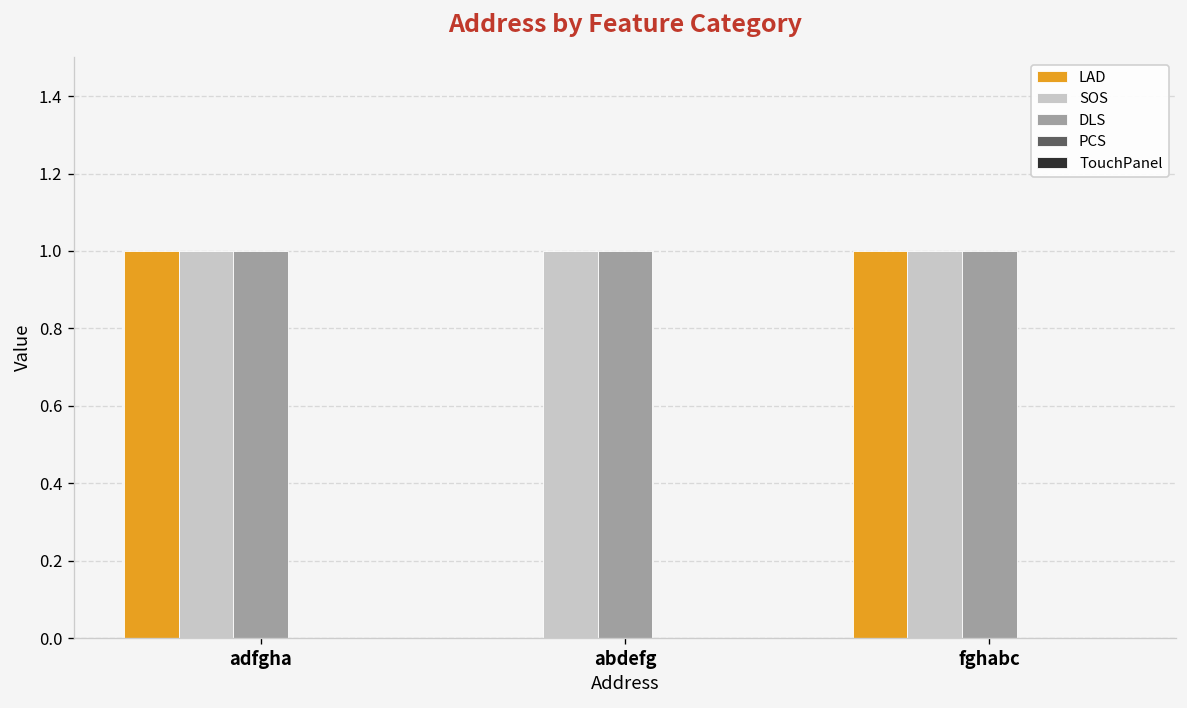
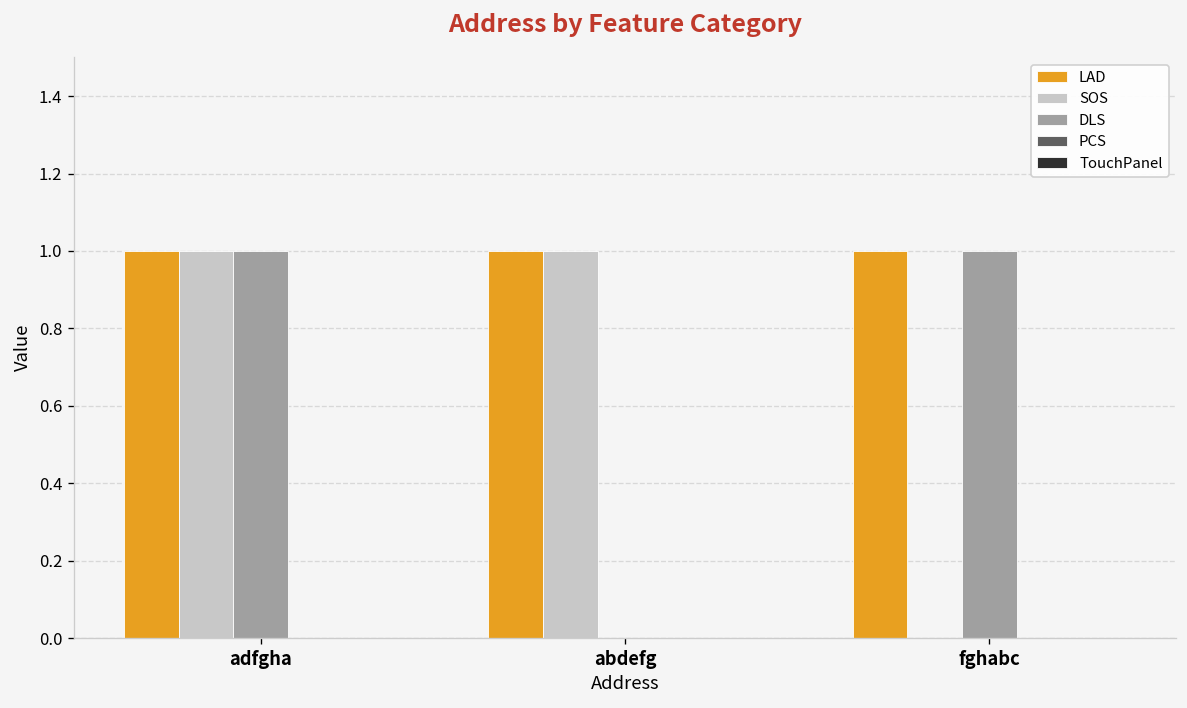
  {
    "LAD": {
      "adfgha": 1,
-     "abdefg": 0,
+     "abdefg": 1,
      "fghabc": 1
    },
    "SOS": {
      "adfgha": 1,
      "abdefg": 1,
-     "fghabc": 1
+     "fghabc": 0
    },
    "DLS": {
      "adfgha": 1,
-     "abdefg": 1,
+     "abdefg": 0,
      "fghabc": 1
    },
    "PCS": {
      "adfgha": 0,
      "abdefg": 0,
      "fghabc": 0
    },
    "TouchPanel": {
      "adfgha": 0,
      "abdefg": 0,
      "fghabc": 0
    }
  }
